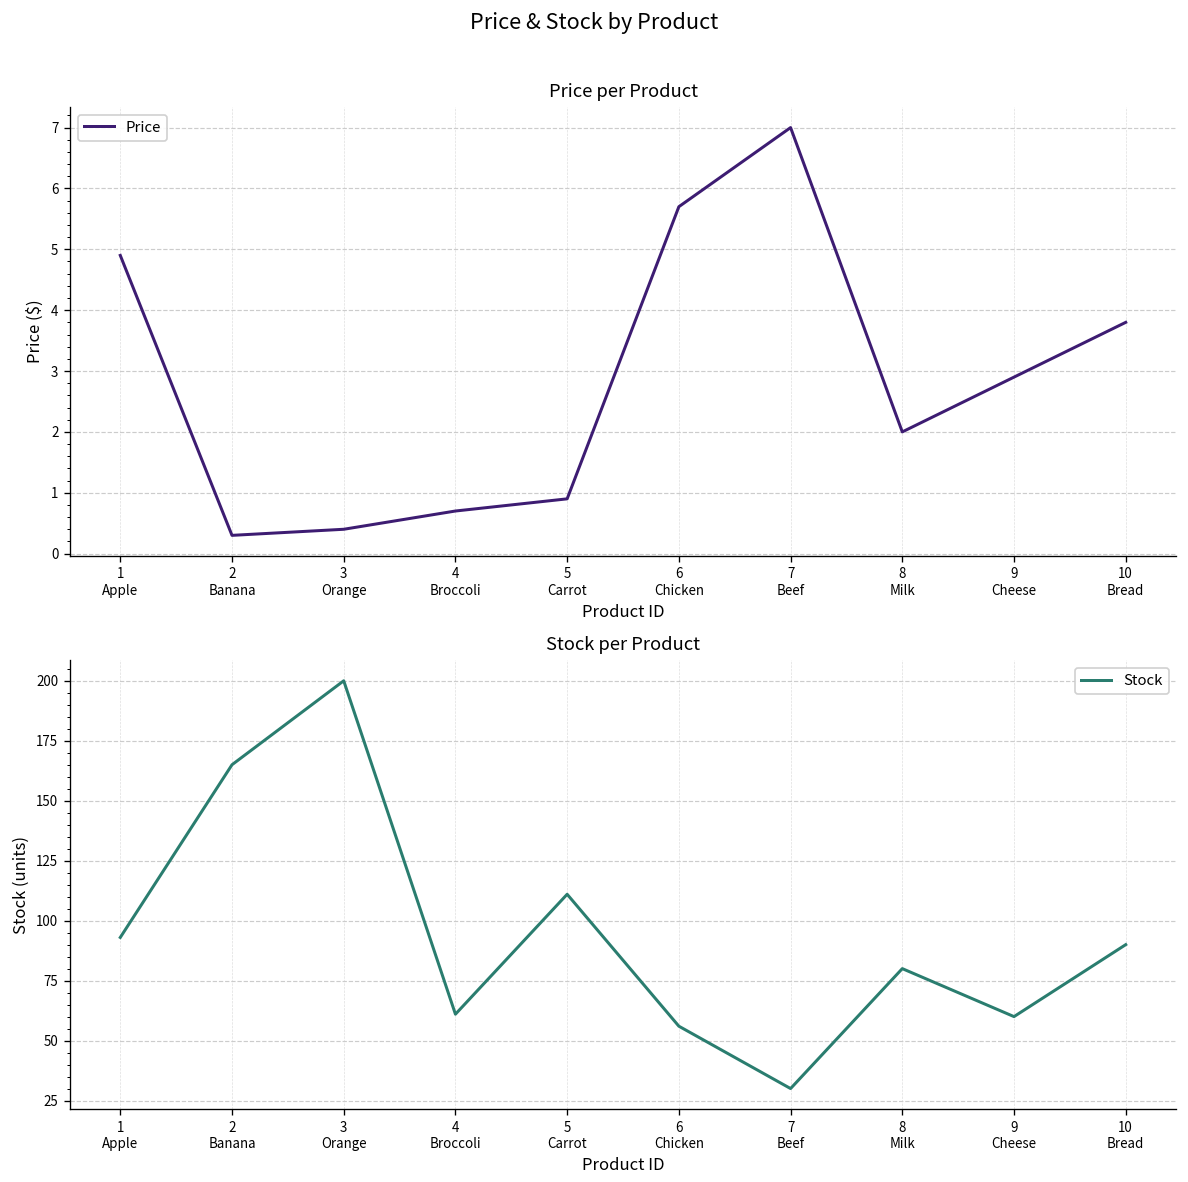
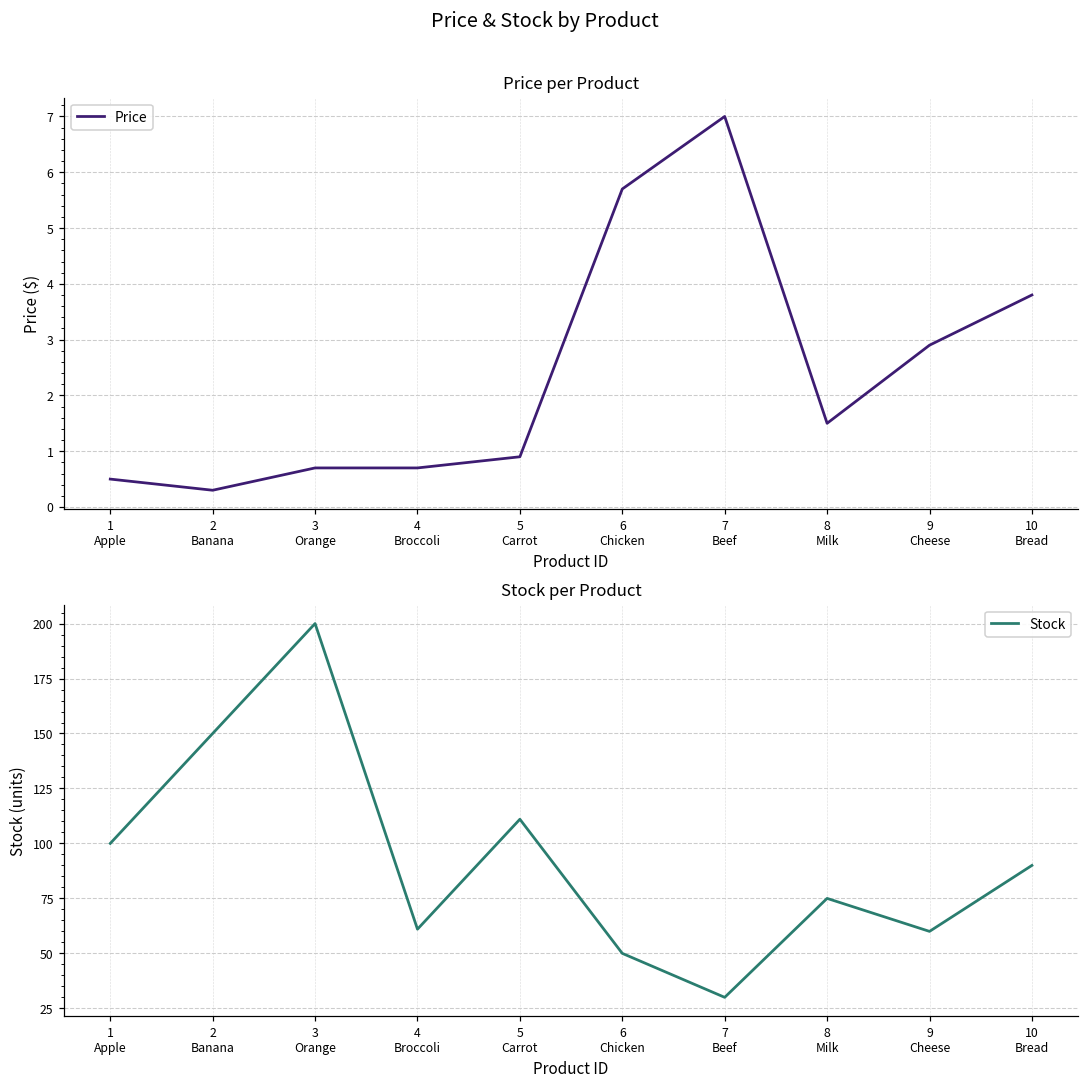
  {
    "Price per Product": {
-     "1 Apple": 4.9,
+     "1 Apple": 0.5,
      "2 Banana": 0.3,
-     "3 Orange": 0.4,
+     "3 Orange": 0.7,
      "4 Broccoli": 0.7,
      "5 Carrot": 0.9,
      "6 Chicken": 5.7,
      "7 Beef": 7.0,
-     "8 Milk": 2.0,
+     "8 Milk": 1.5,
      "9 Cheese": 2.9,
      "10 Bread": 3.8
    },
    "Stock per Product": {
-     "1 Apple": 93,
-     "2 Banana": 165,
+     "1 Apple": 100,
+     "2 Banana": 150,
      "3 Orange": 200,
      "4 Broccoli": 61,
      "5 Carrot": 111,
-     "6 Chicken": 56,
+     "6 Chicken": 50,
      "7 Beef": 30,
-     "8 Milk": 80,
+     "8 Milk": 75,
      "9 Cheese": 60,
      "10 Bread": 90
    }
  }
